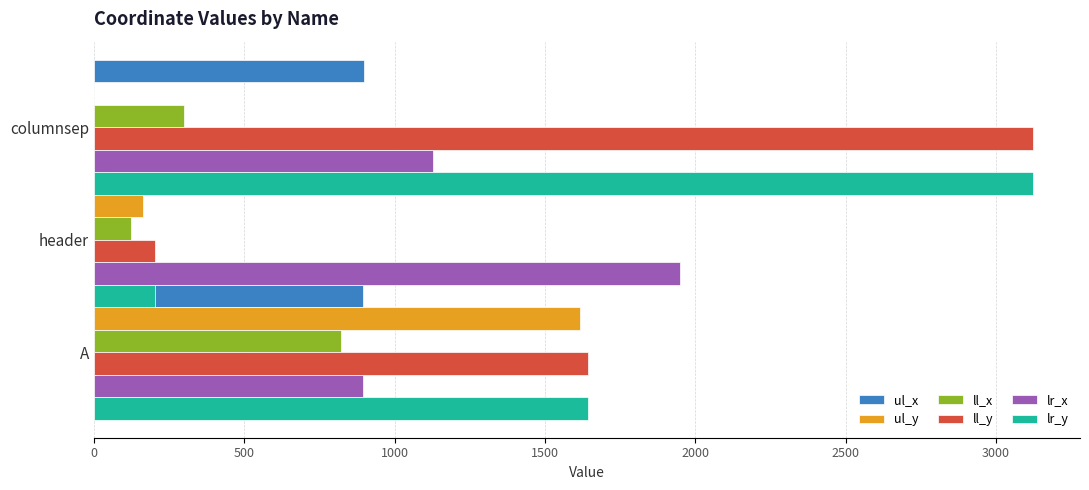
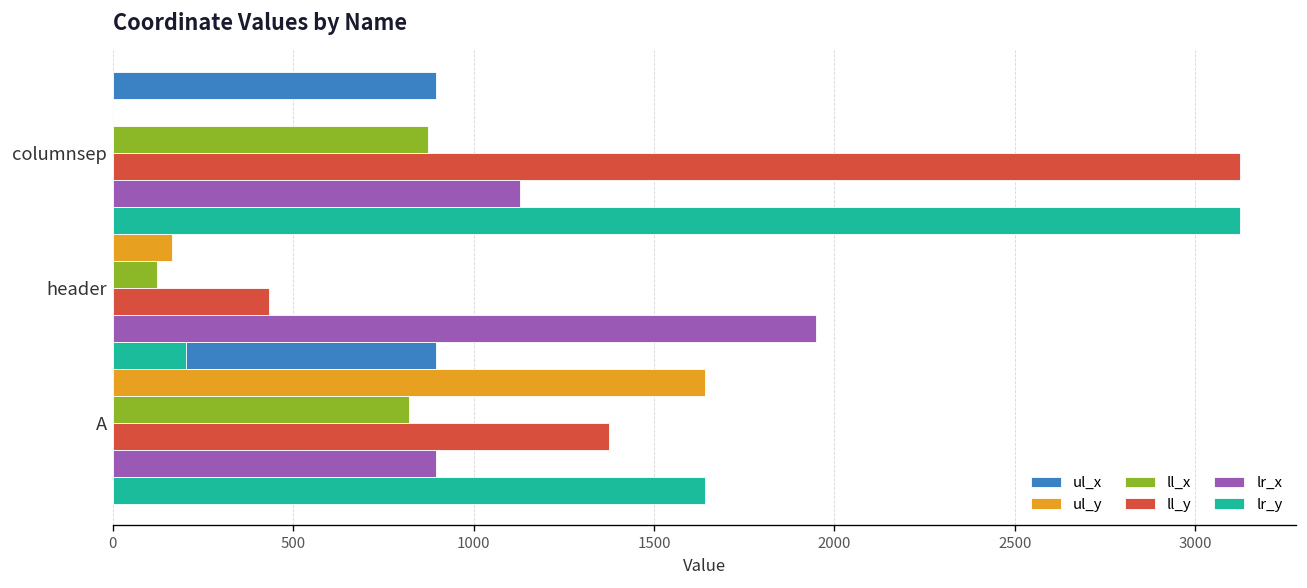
  {
    "ul_y": {
      "columnsep": 0,
      "header": 170,
-     "A": 1620
+     "A": 1640
    },
    "ll_x": {
-     "columnsep": 300,
+     "columnsep": 870,
      "header": 120,
      "A": 820
    },
    "ll_y": {
      "columnsep": 3120,
-     "header": 200,
-     "A": 1640
+     "header": 430,
+     "A": 1380
    },
    "lr_x": {
      "columnsep": 1130,
      "header": 1950,
      "A": 900
    }
  }
